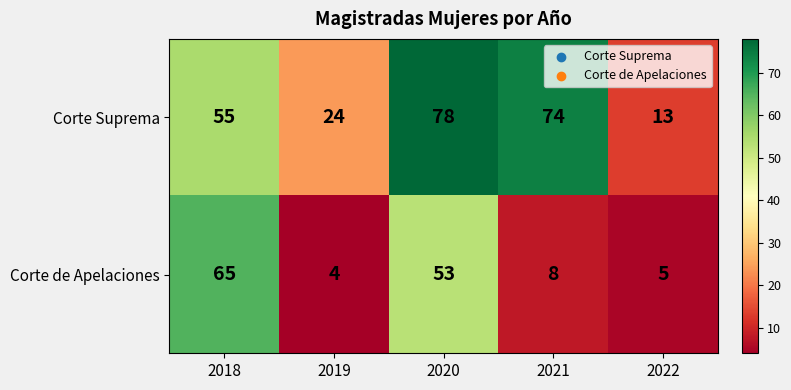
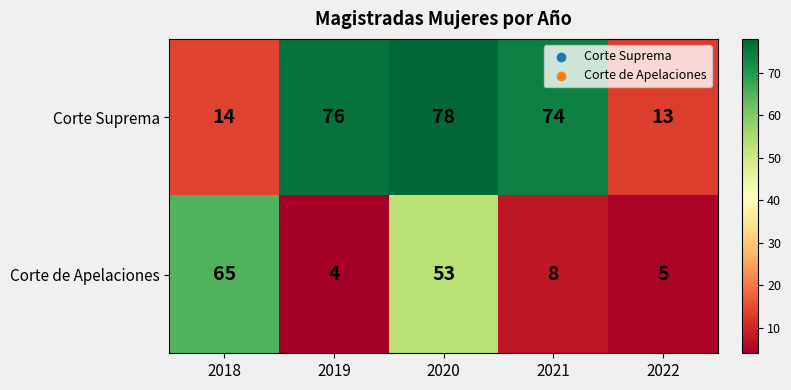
  {
    "Corte Suprema": {
-     "2018": 55,
-     "2019": 24,
+     "2018": 14,
+     "2019": 76,
      "2020": 78,
      "2021": 74,
      "2022": 13
    },
    "Corte de Apelaciones": {
      "2018": 65,
      "2019": 4,
      "2020": 53,
      "2021": 8,
      "2022": 5
    }
  }
